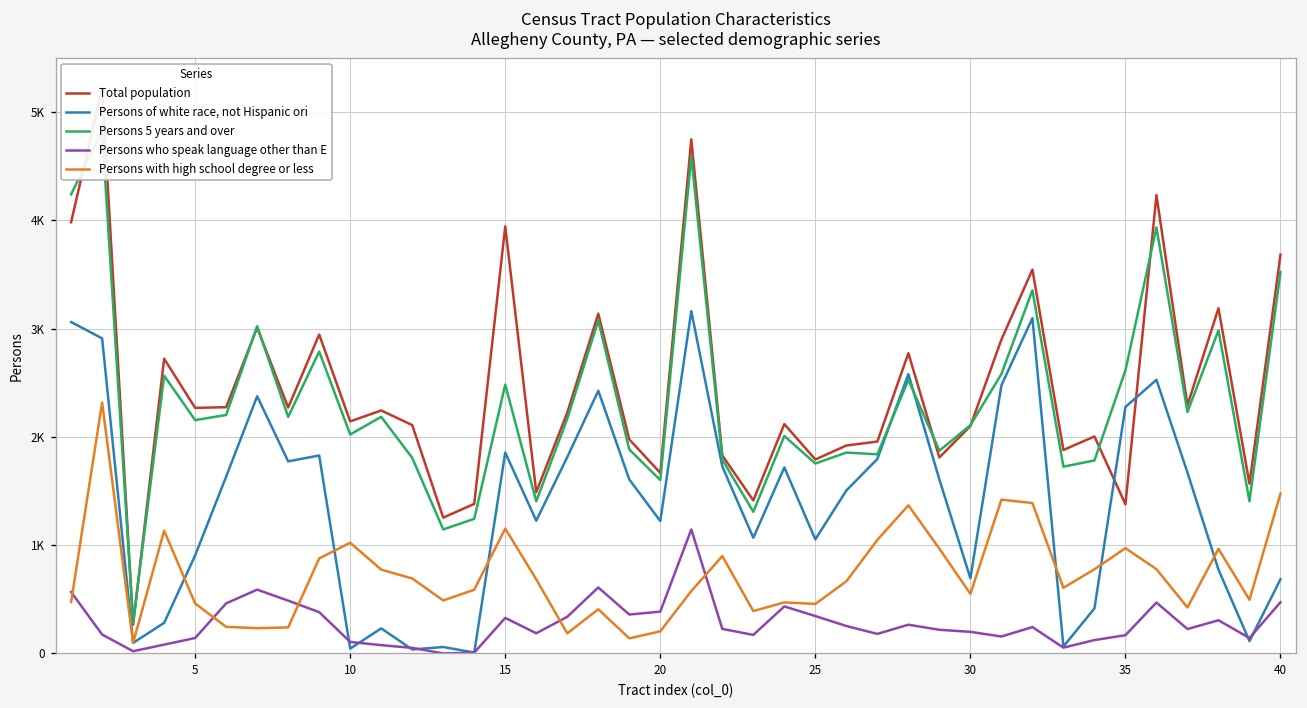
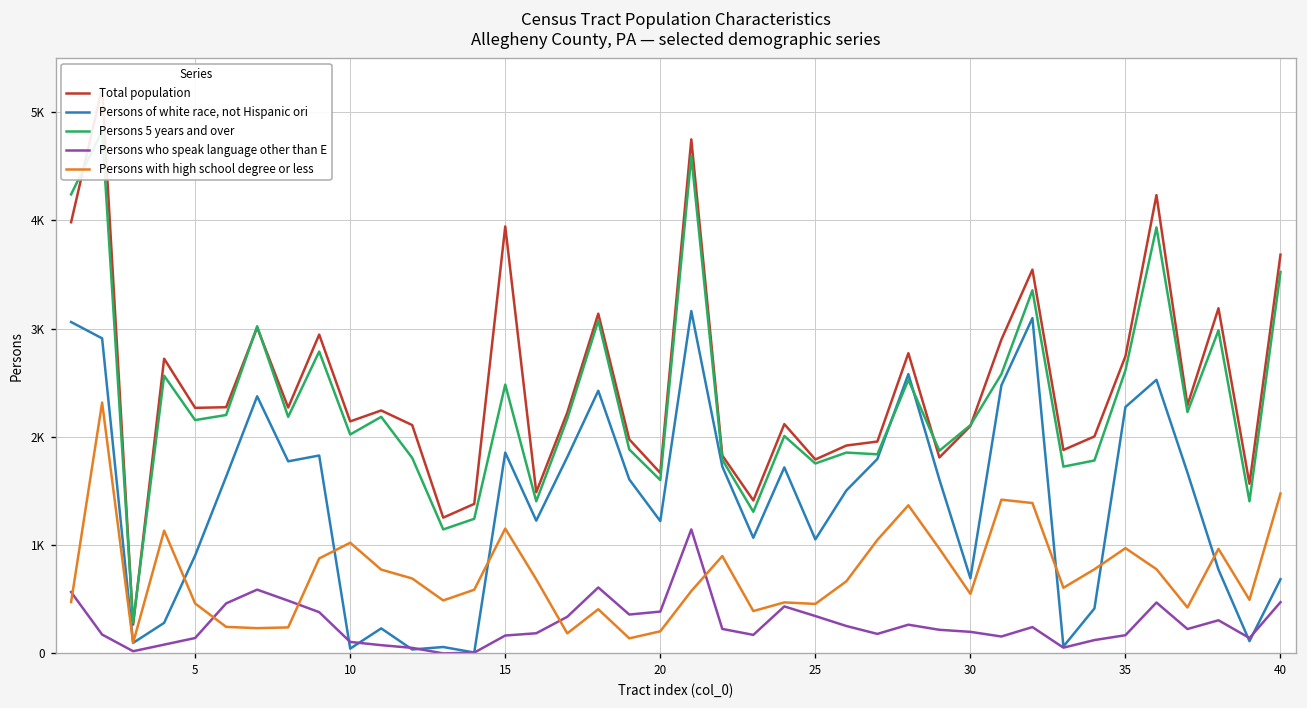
  {
    "Total population": {
      "5": 2300,
      "10": 2100,
      "15": 3900,
      "20": 1700,
      "25": 1800,
-     "35": 1400,
+     "35": 2700,
      "40": 3700
    },
    "Persons of white race, not Hispanic ori": {
      "5": 900,
      "10": 0,
      "15": 1900,
      "20": 1200,
      "25": 1100,
      "30": 700,
      "35": 2300,
      "40": 700
    },
    "Persons 5 years and over": {
      "5": 2200,
      "10": 2000,
      "15": 2500,
      "20": 1600,
      "25": 1800,
      "35": 2600,
      "40": 3500
    },
    "Persons who speak language other than E": {
      "5": 100,
      "10": 100,
-     "15": 300,
+     "15": 200,
      "20": 400,
      "25": 300,
      "30": 200,
      "35": 200,
      "40": 500
    },
    "Persons with high school degree or less": {
      "5": 500,
      "10": 1000,
      "15": 1200,
      "20": 200,
      "25": 500,
      "30": 600,
      "35": 1000,
      "40": 1500
    }
  }
